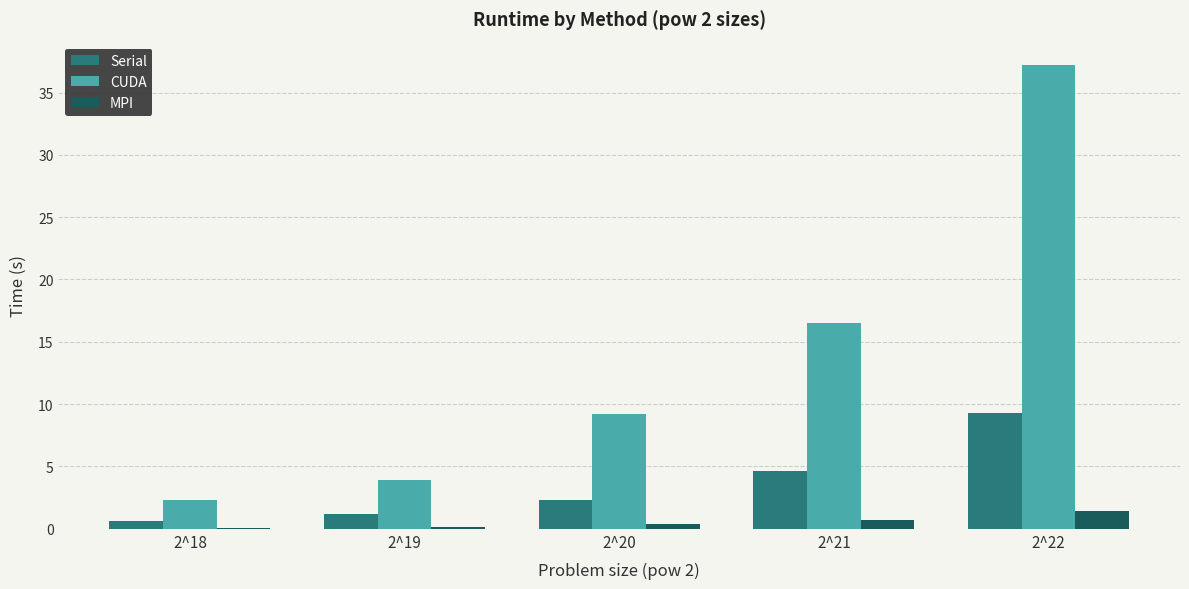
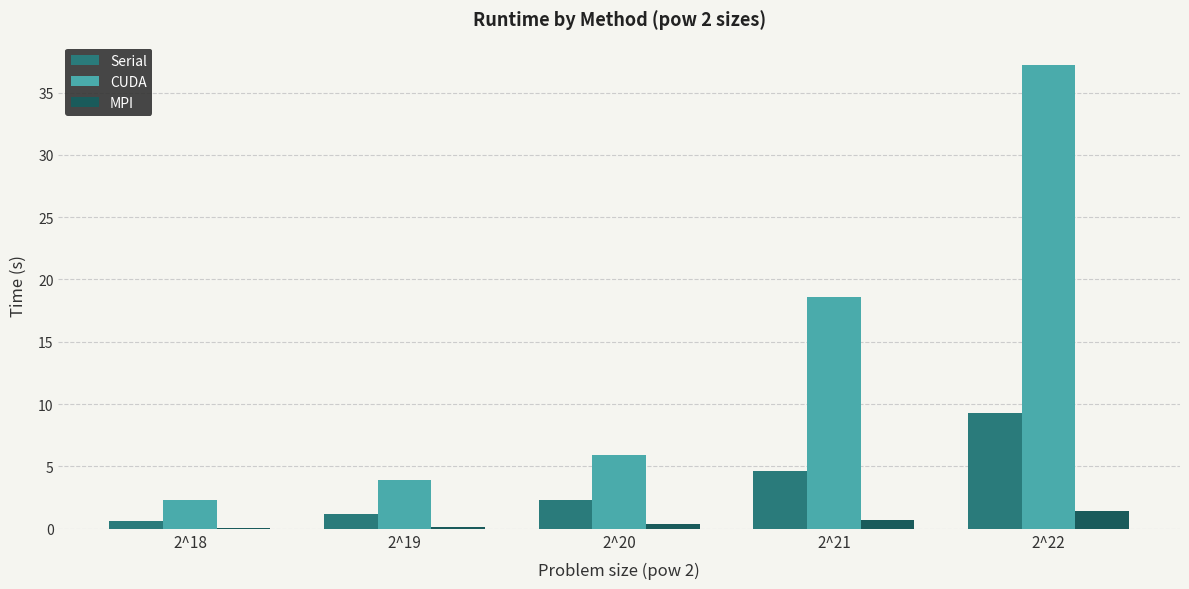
  {
    "CUDA": {
      "2^18": 2.3,
      "2^19": 3.9,
-     "2^20": 9.2,
-     "2^21": 16.5,
+     "2^20": 5.9,
+     "2^21": 18.6,
      "2^22": 37.2
    }
  }
